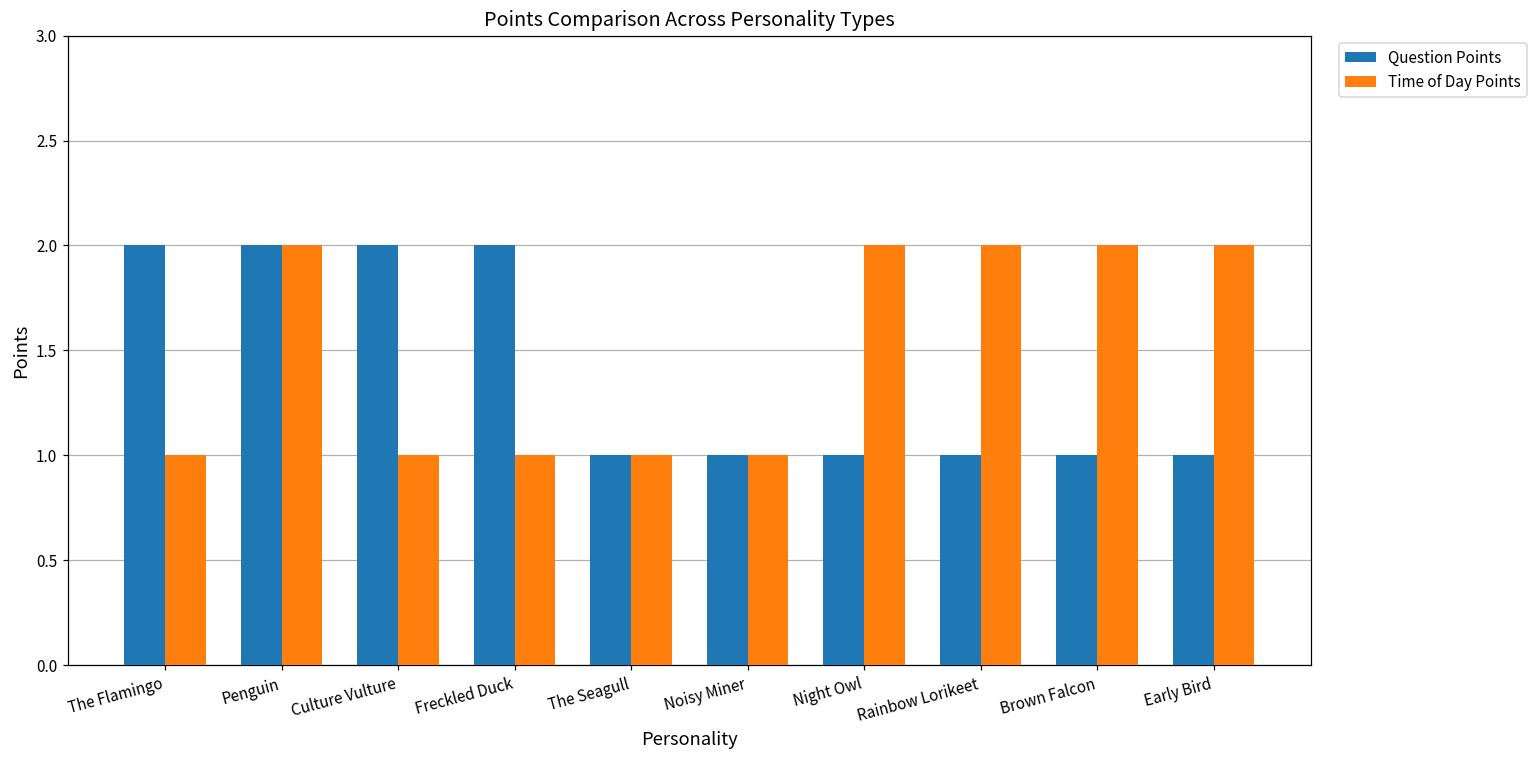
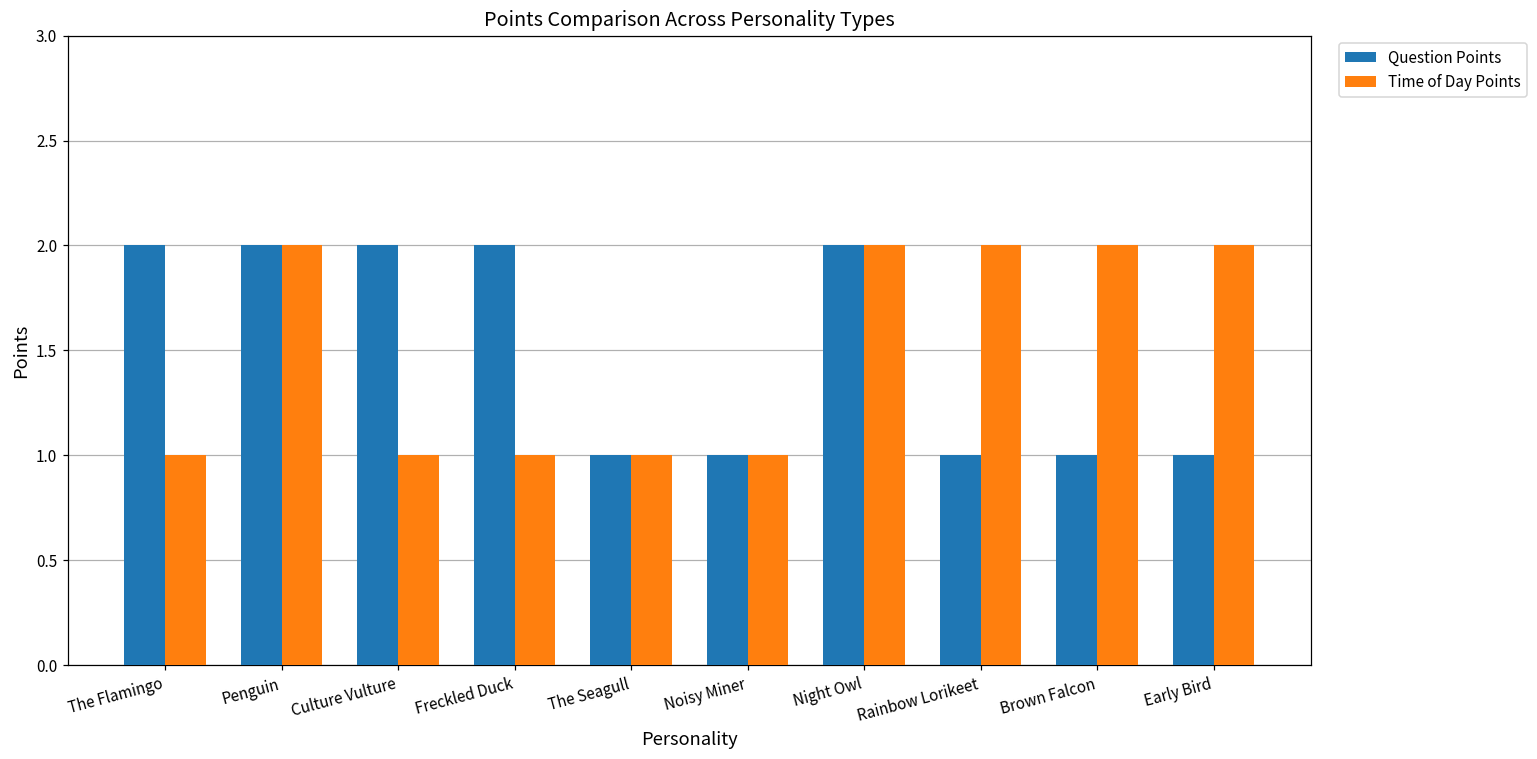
  {
    "Question Points": {
      "The Flamingo": 2,
      "Penguin": 2,
      "Culture Vulture": 2,
      "Freckled Duck": 2,
      "The Seagull": 1,
      "Noisy Miner": 1,
-     "Night Owl": 1,
+     "Night Owl": 2,
      "Rainbow Lorikeet": 1,
      "Brown Falcon": 1,
      "Early Bird": 1
    },
    "Time of Day Points": {
      "The Flamingo": 1,
      "Penguin": 2,
      "Culture Vulture": 1,
      "Freckled Duck": 1,
      "The Seagull": 1,
      "Noisy Miner": 1,
      "Night Owl": 2,
      "Rainbow Lorikeet": 2,
      "Brown Falcon": 2,
      "Early Bird": 2
    }
  }
